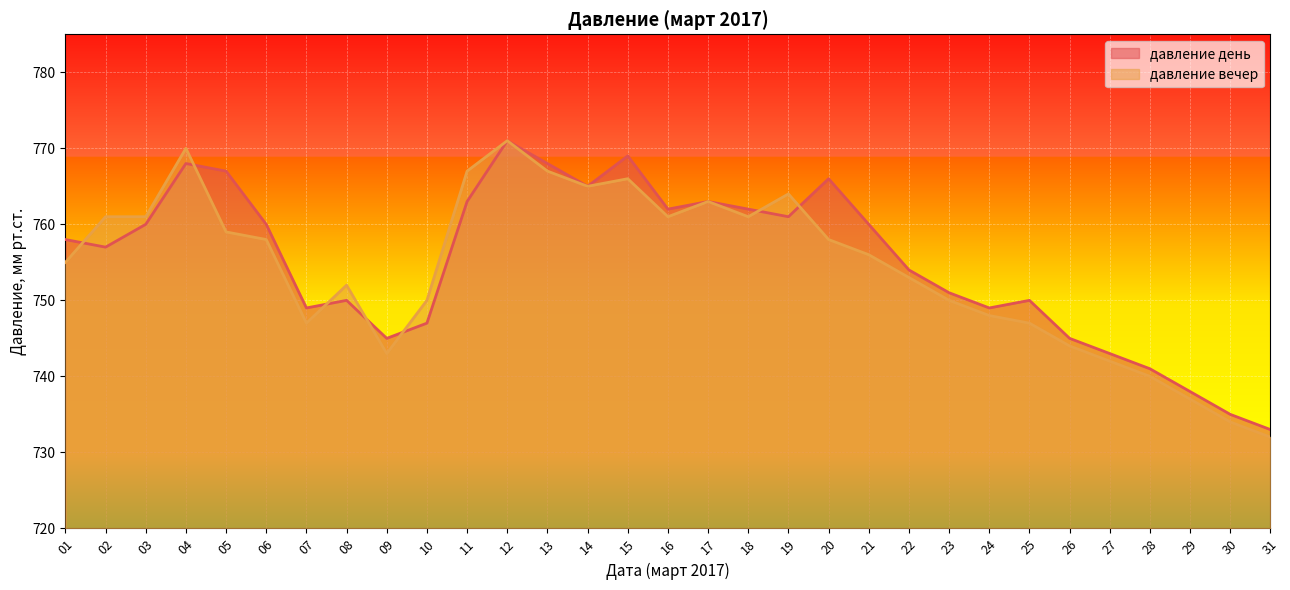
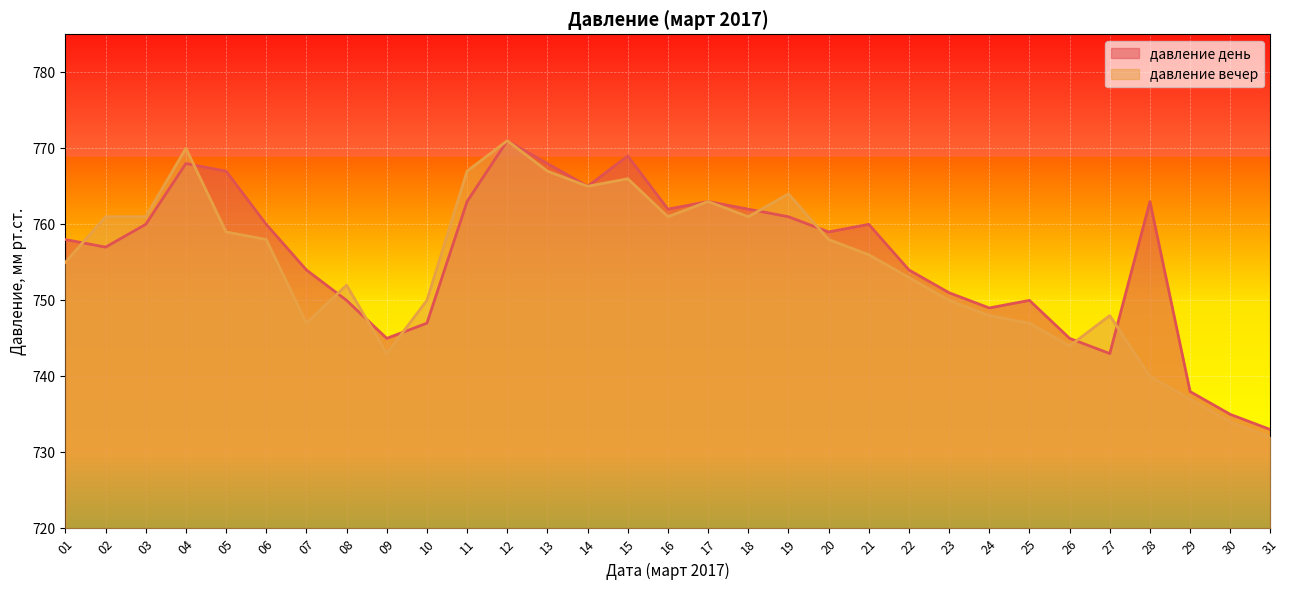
  {
    "давление день": {
      "01": 758,
      "02": 757,
      "03": 760,
      "04": 768,
      "05": 767,
      "06": 760,
-     "07": 749,
+     "07": 754,
      "08": 750,
      "09": 745,
      "10": 747,
      "11": 763,
      "13": 768,
      "15": 769,
      "16": 762,
      "18": 762,
      "19": 761,
-     "20": 766,
+     "20": 759,
      "21": 760,
      "22": 754,
      "23": 751,
      "24": 749,
      "25": 750,
      "26": 745,
      "27": 743,
-     "28": 741,
+     "28": 763,
      "29": 738,
      "30": 735,
      "31": 733
    },
    "давление вечер": {
      "01": 755,
      "02": 761,
      "03": 761,
      "04": 770,
      "05": 759,
      "06": 758,
      "07": 747,
      "08": 752,
      "09": 743,
      "10": 750,
      "11": 767,
      "13": 767,
      "15": 766,
      "16": 761,
      "18": 761,
      "19": 764,
      "20": 758,
      "21": 756,
      "22": 753,
      "23": 750,
      "24": 748,
      "25": 747,
      "26": 744,
-     "27": 742,
+     "27": 748,
      "28": 740,
      "29": 737,
      "30": 734,
      "31": 732
    }
  }
